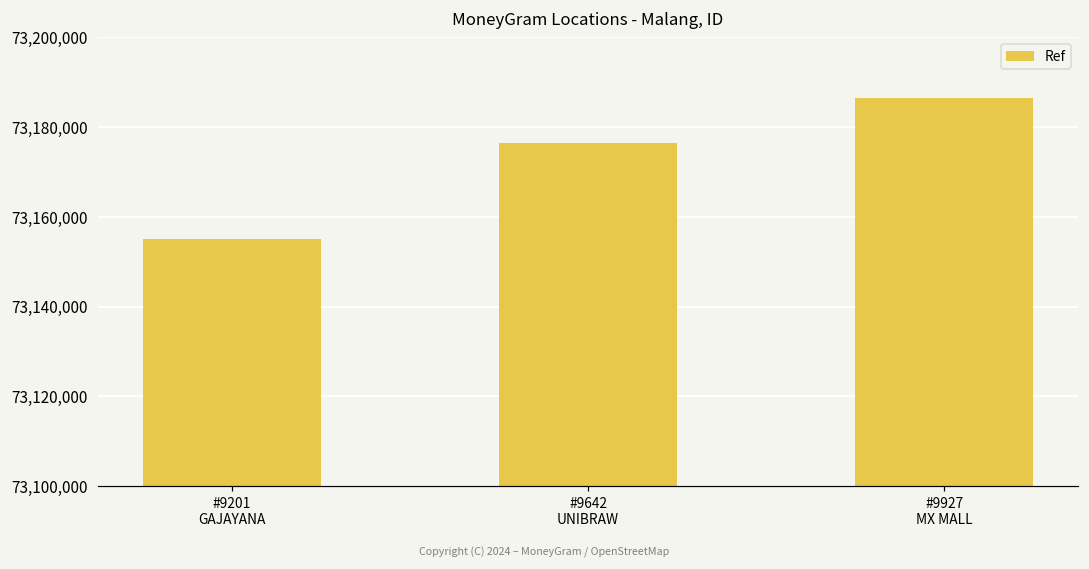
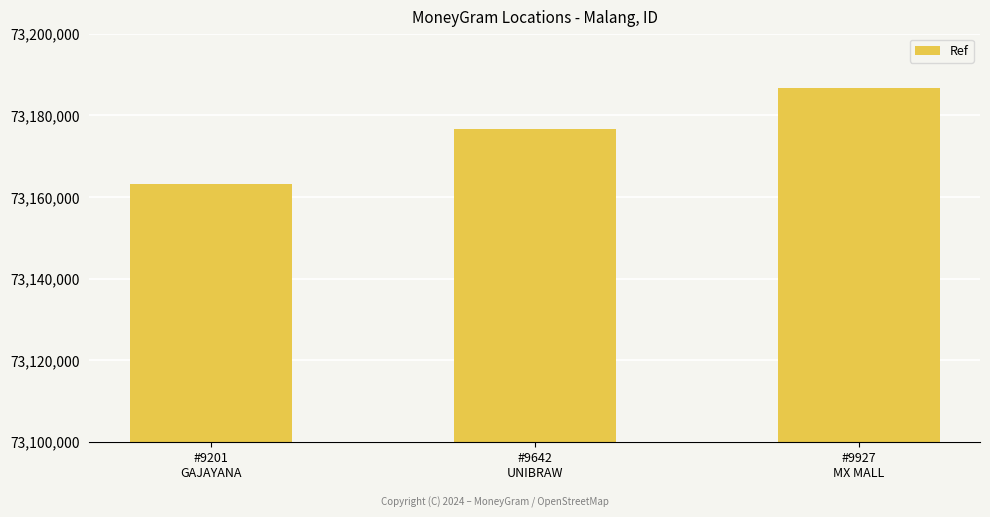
  {
-   "#9201 GAJAYANA": "73,155,000",
+   "#9201 GAJAYANA": "73,163,000",
    "#9642 UNIBRAW": "73,177,000",
    "#9927 MX MALL": "73,187,000"
  }
